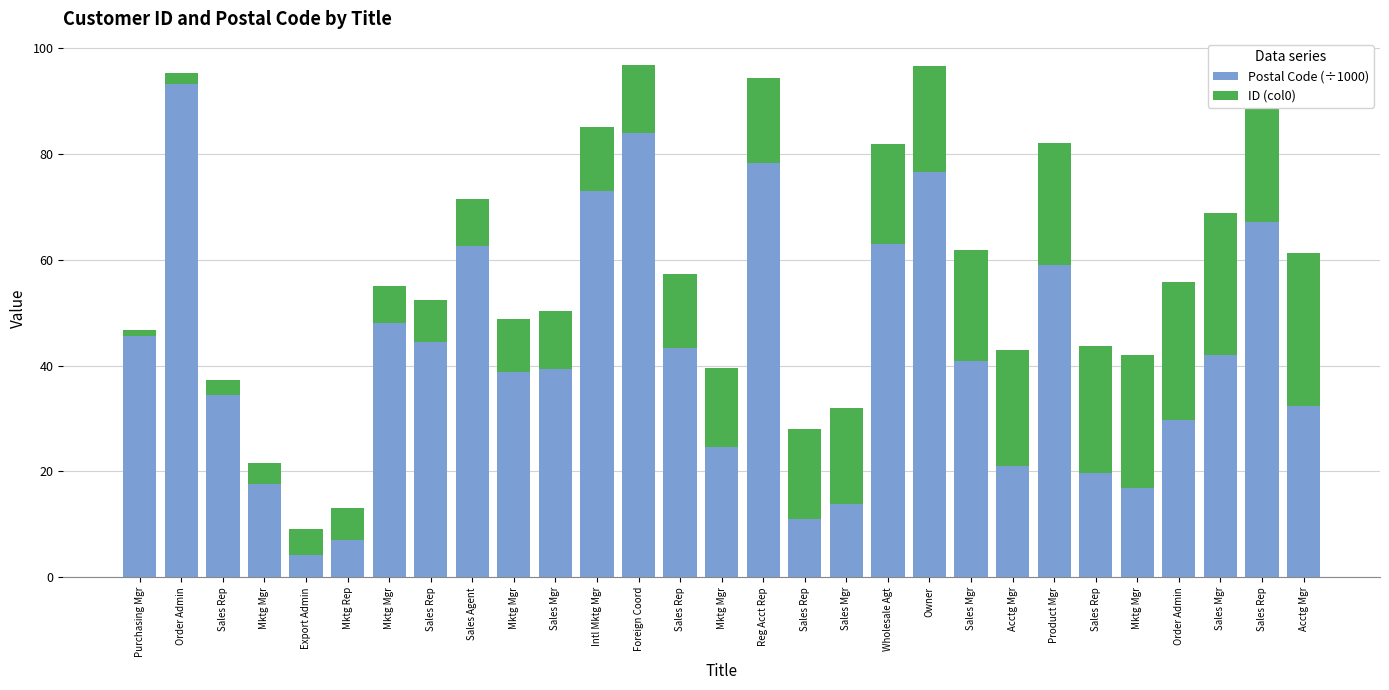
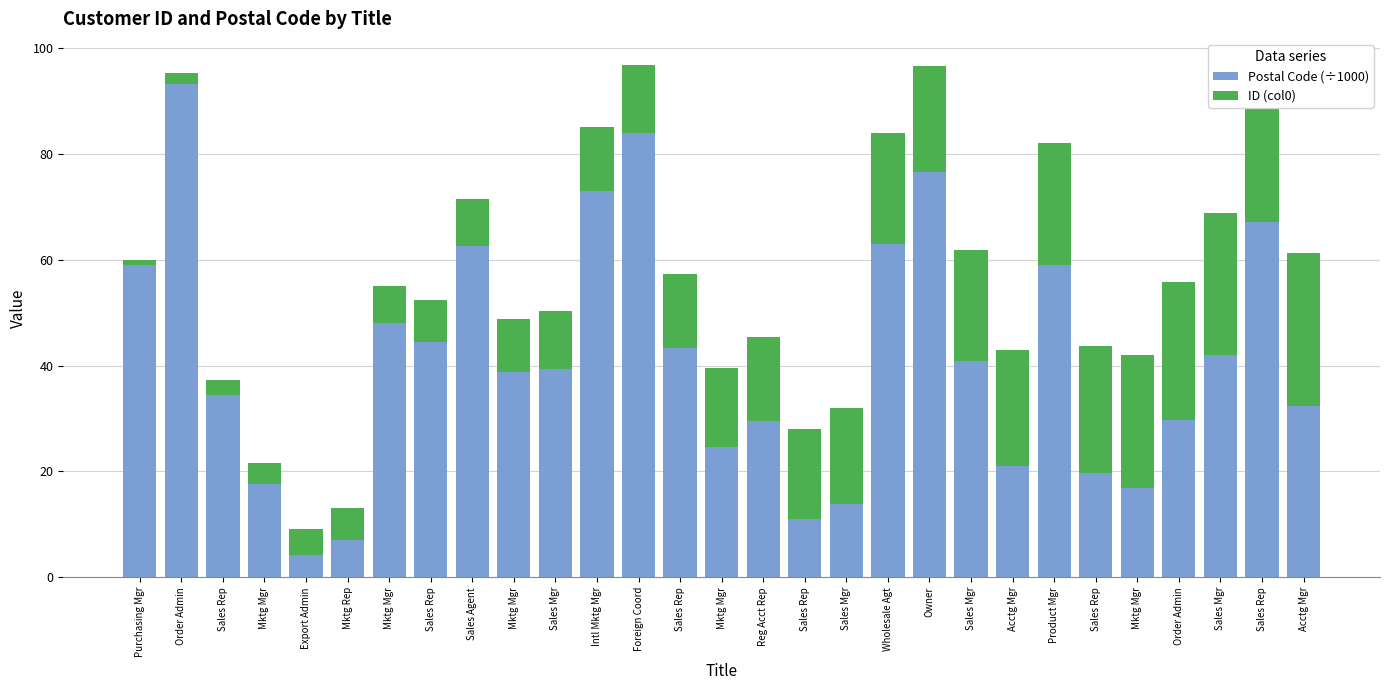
  {
    "Postal Code (÷1000)": {
-     "Purchasing Mgr": 46,
+     "Purchasing Mgr": 59,
      "Export Admin": 4,
      "Mktg Rep": 7,
      "Sales Agent": 63,
      "Intl Mktg Mgr": 73,
      "Foreign Coord": 84,
-     "Reg Acct Rep": 78,
+     "Reg Acct Rep": 29,
      "Wholesale Agt": 63,
      "Owner": 77,
      "Product Mgr": 59
    },
    "ID (col0)": {
      "Purchasing Mgr": 1,
      "Export Admin": 5,
      "Mktg Rep": 6,
      "Sales Agent": 9,
      "Intl Mktg Mgr": 12,
      "Foreign Coord": 13,
      "Reg Acct Rep": 16,
-     "Wholesale Agt": 19,
+     "Wholesale Agt": 21,
      "Owner": 20,
      "Product Mgr": 23
    }
  }
